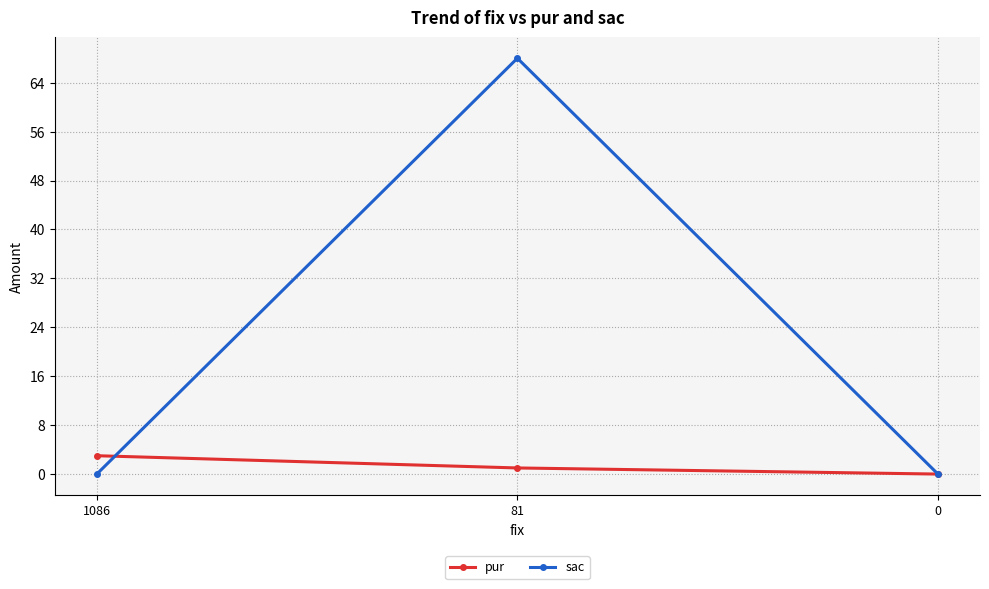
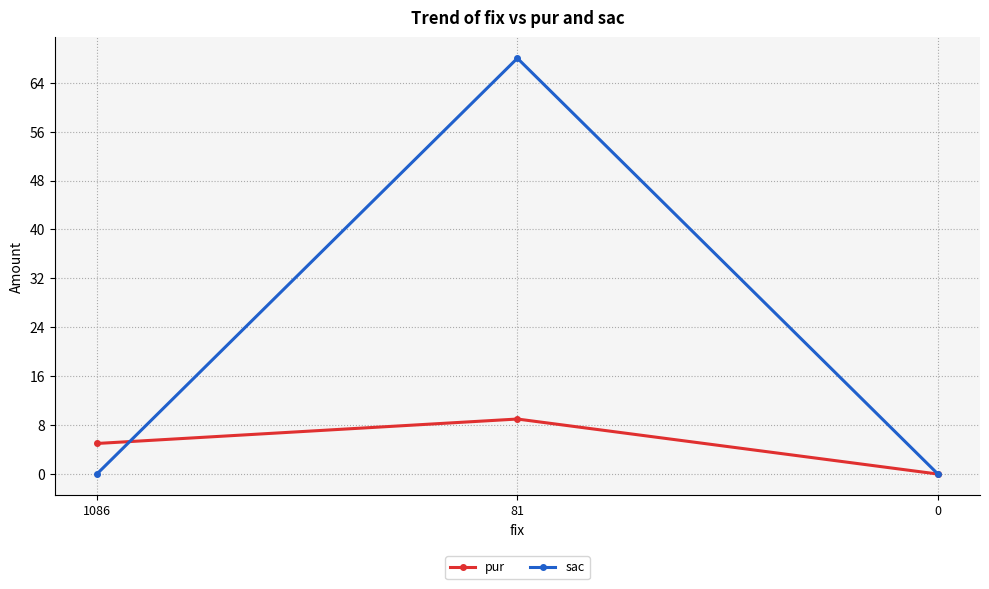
  {
    "pur": {
-     "1086": 3,
-     "81": 1
+     "1086": 5,
+     "81": 9
    },
    "sac": {
      "1086": 0,
      "81": 68
    }
  }
